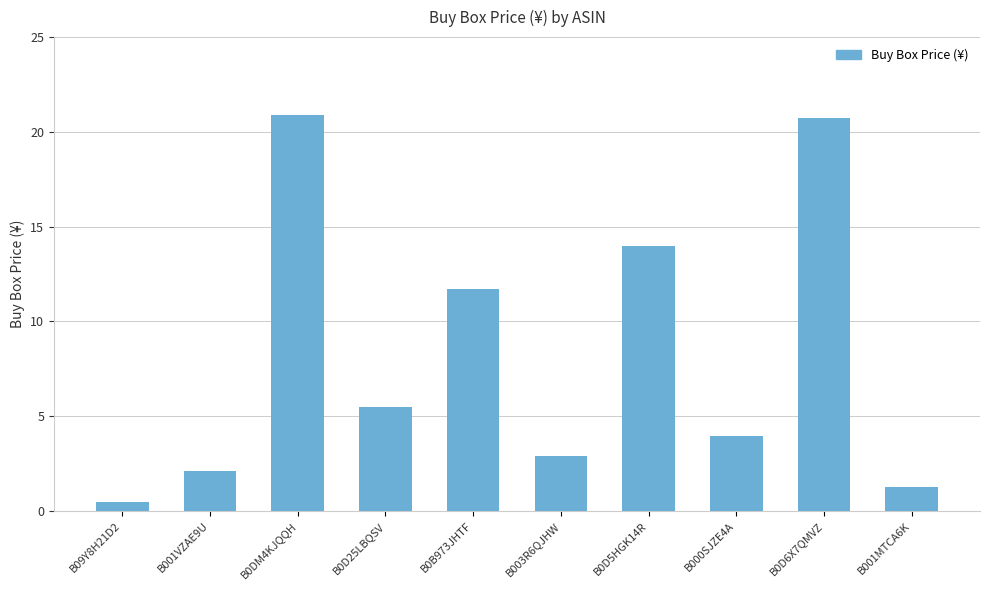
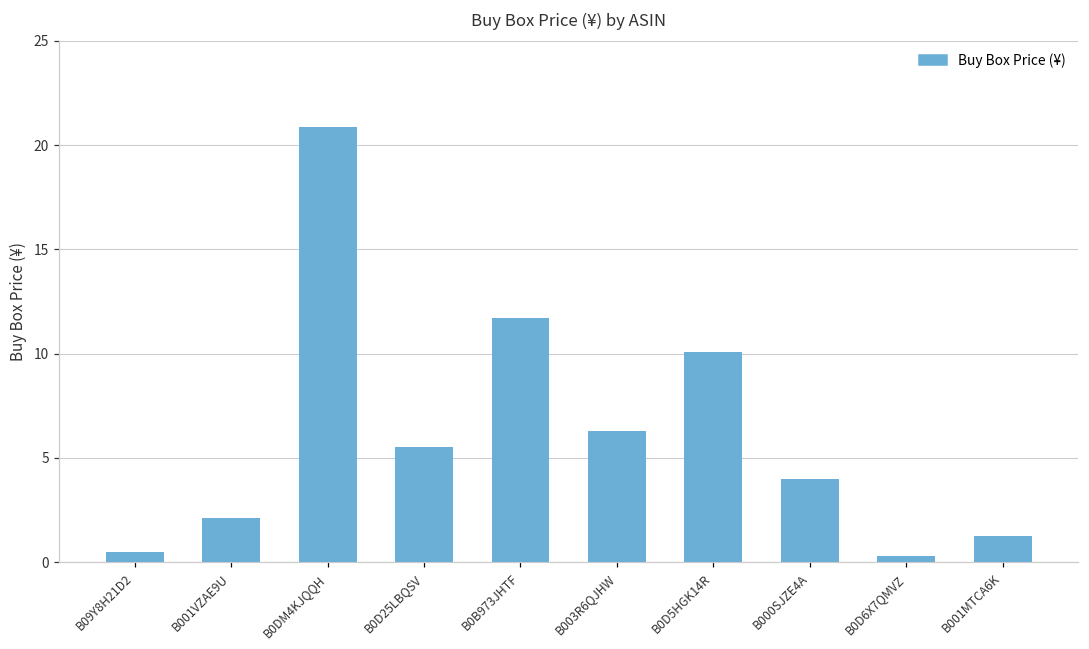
  {
    "B09Y8H21D2": 0.5,
    "B001VZAE9U": 2.1,
    "B0DM4KJQQH": 20.9,
    "B0D25LBQSV": 5.5,
    "B0B973JHTF": 11.7,
-   "B003R6QJHW": 2.9,
-   "B0D5HGK14R": 14.0,
+   "B003R6QJHW": 6.3,
+   "B0D5HGK14R": 10.1,
    "B000SJZE4A": 4.0,
-   "B0D6X7QMVZ": 20.7,
+   "B0D6X7QMVZ": 0.3,
    "B001MTCA6K": 1.3
  }
